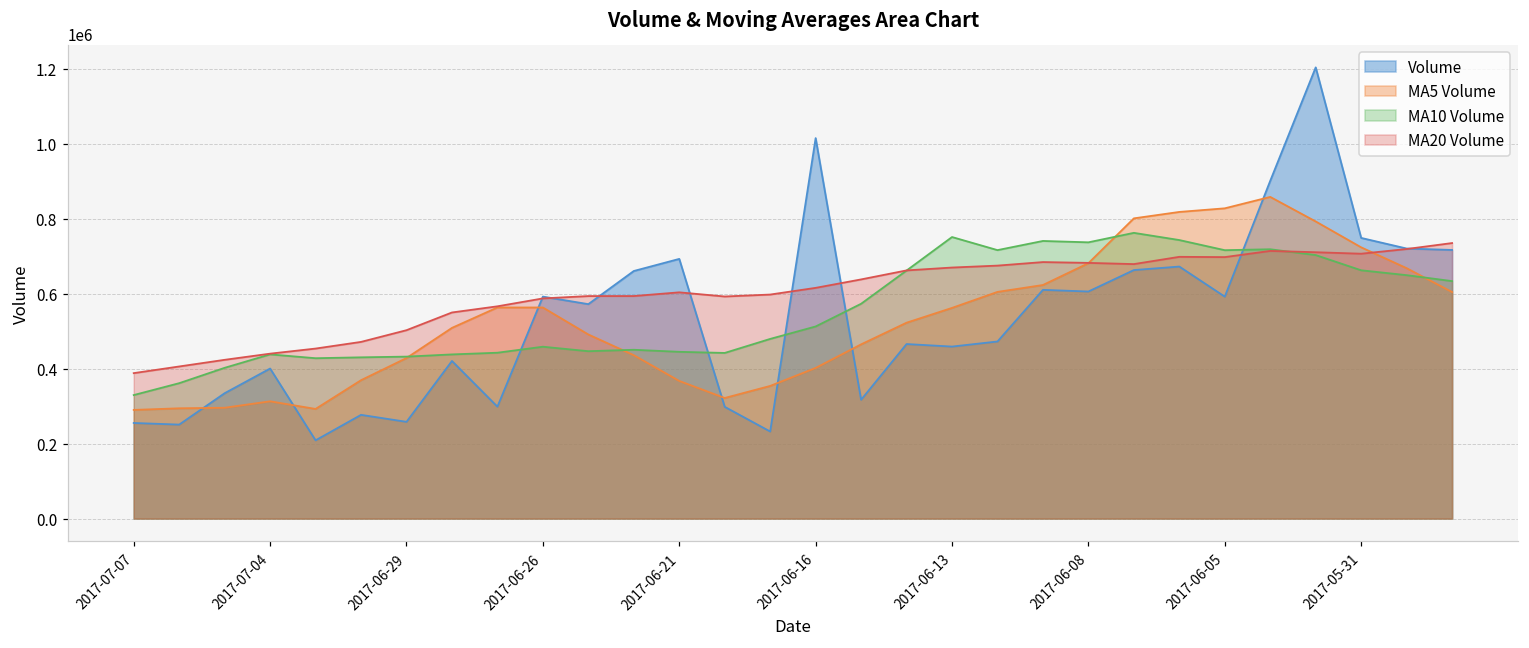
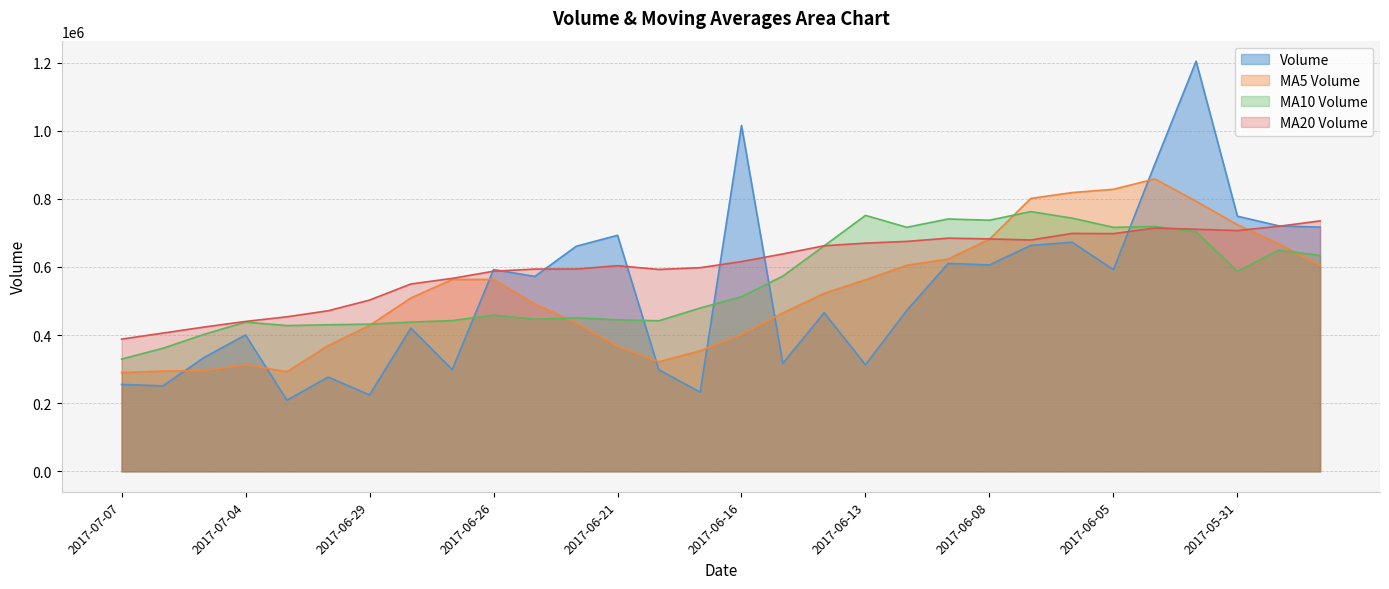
  {
    "Volume": {
      "2017-07-07": 260000,
      "2017-07-04": 400000,
-     "2017-06-29": 260000,
+     "2017-06-29": 220000,
      "2017-06-21": 690000,
      "2017-06-16": 1020000,
-     "2017-06-13": 460000,
+     "2017-06-13": 310000,
      "2017-06-08": 610000,
      "2017-06-05": 590000,
      "2017-05-31": 750000
    },
    "MA10 Volume": {
      "2017-07-07": 330000,
      "2017-06-26": 460000,
      "2017-06-21": 450000,
      "2017-06-16": 510000,
      "2017-06-13": 750000,
      "2017-06-08": 740000,
      "2017-06-05": 720000,
-     "2017-05-31": 660000
+     "2017-05-31": 590000
    }
  }
